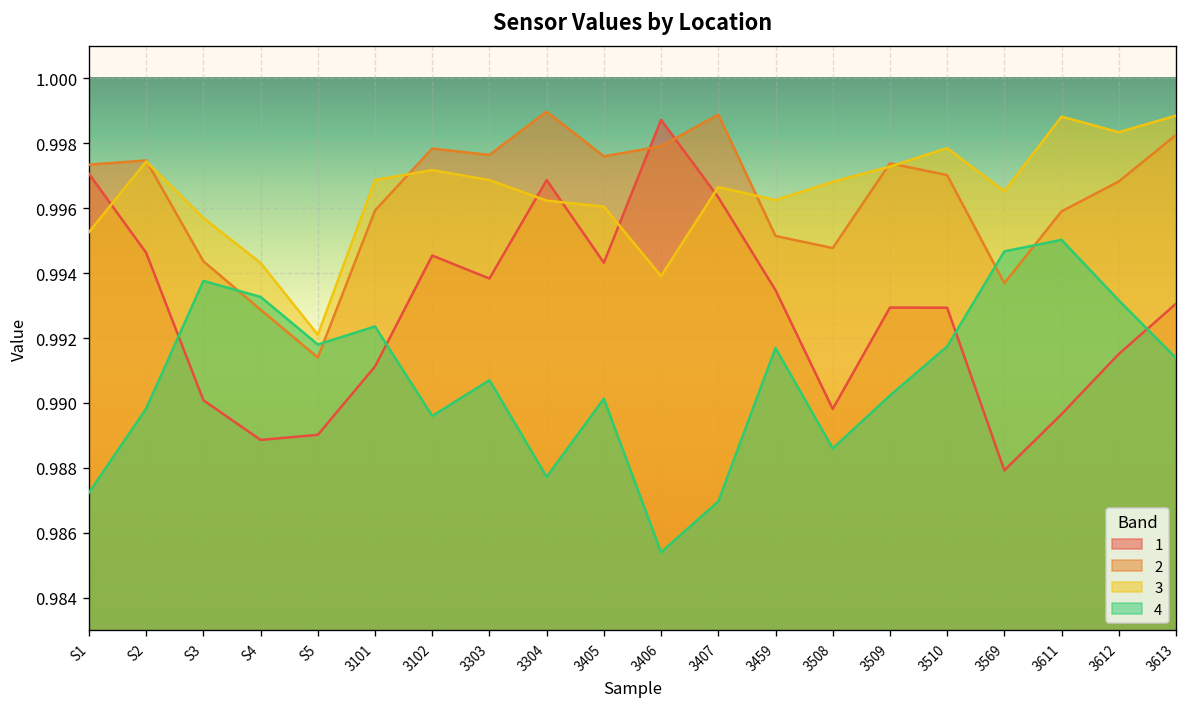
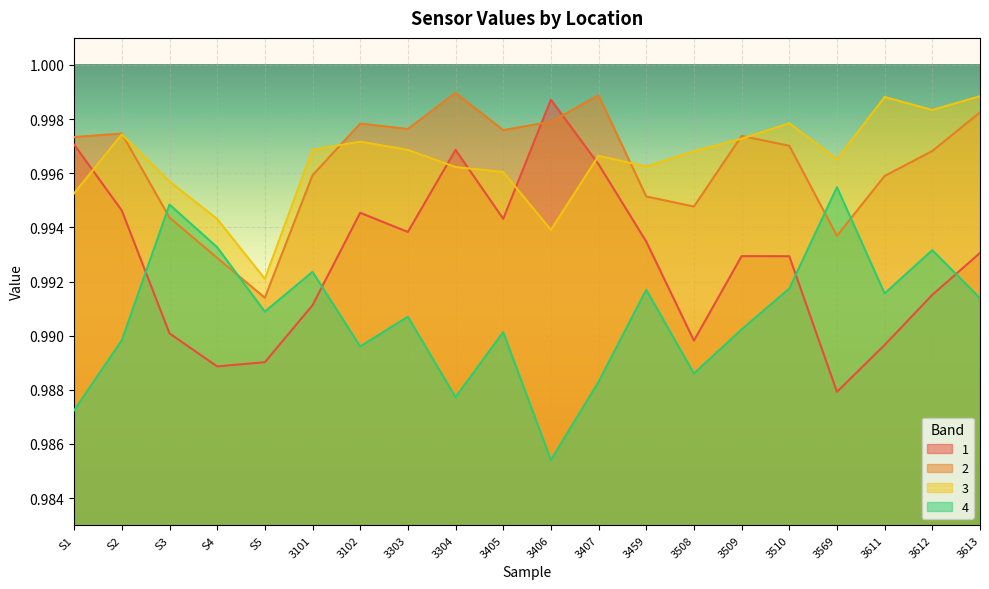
  {
    "4": {
      "S1": 0.9872,
      "S2": 0.9898,
-     "S3": 0.9938,
+     "S3": 0.9948,
      "S4": 0.9933,
-     "S5": 0.9918,
+     "S5": 0.9909,
      "3101": 0.9924,
      "3102": 0.9896,
      "3303": 0.9907,
      "3304": 0.9877,
      "3405": 0.9901,
      "3406": 0.9854,
-     "3407": 0.9870,
+     "3407": 0.9883,
      "3459": 0.9917,
      "3508": 0.9886,
      "3509": 0.9902,
      "3510": 0.9917,
-     "3569": 0.9947,
-     "3611": 0.9950,
+     "3569": 0.9955,
+     "3611": 0.9916,
      "3612": 0.9932,
      "3613": 0.9914
    }
  }
